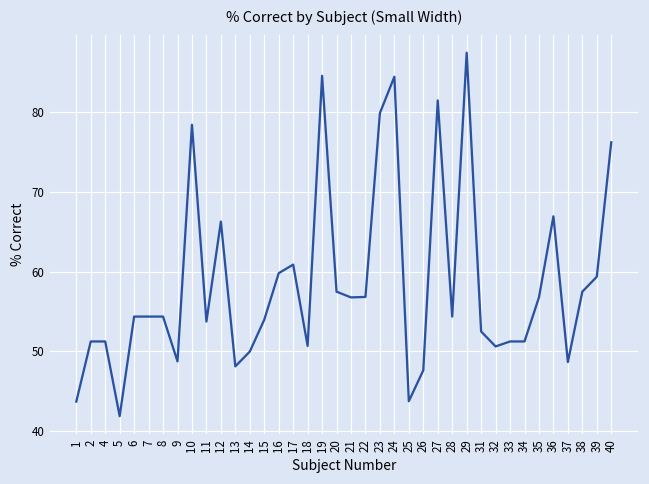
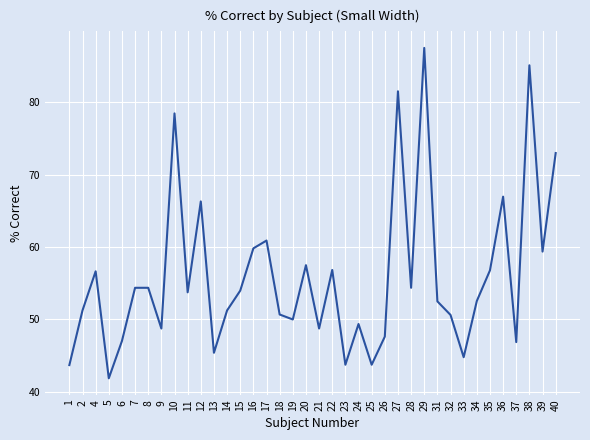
  {
    "1": 44,
    "2": 51,
-   "4": 51,
+   "4": 57,
    "5": 42,
-   "6": 54,
+   "6": 47,
    "7": 54,
    "8": 54,
    "9": 49,
    "10": 78,
    "11": 54,
    "12": 66,
-   "13": 48,
-   "14": 50,
+   "13": 45,
+   "14": 51,
    "15": 54,
    "16": 60,
    "17": 61,
    "18": 51,
-   "19": 85,
+   "19": 50,
    "20": 58,
-   "21": 57,
+   "21": 49,
    "22": 57,
-   "23": 80,
-   "24": 84,
+   "23": 44,
+   "24": 49,
    "25": 44,
    "26": 48,
    "27": 82,
    "28": 54,
    "29": 88,
    "31": 53,
    "32": 51,
-   "33": 51,
-   "34": 51,
+   "33": 45,
+   "34": 53,
    "35": 57,
    "36": 67,
-   "37": 49,
-   "38": 58,
+   "37": 47,
+   "38": 85,
    "39": 59,
-   "40": 76
+   "40": 73
  }
